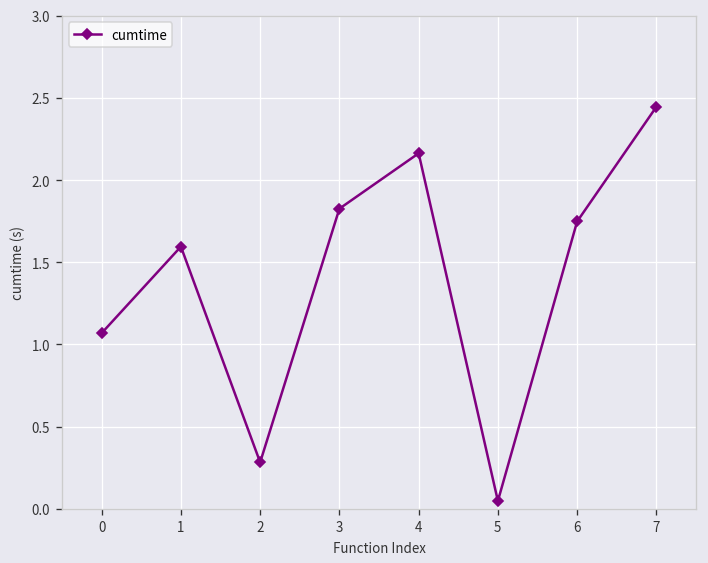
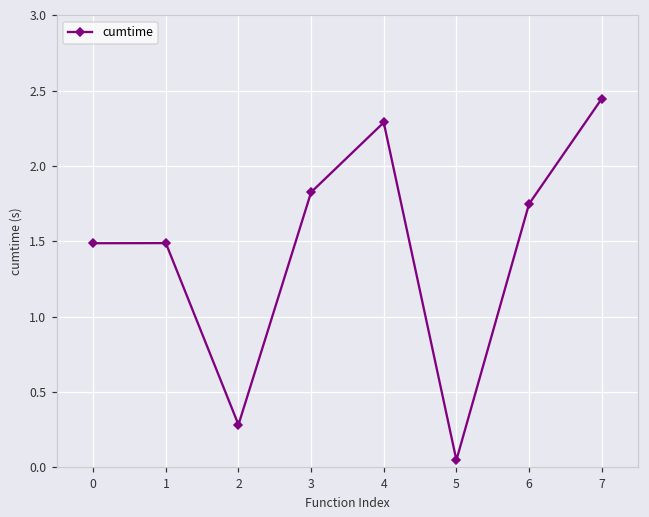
  {
-   "0": 1.07,
-   "1": 1.60,
+   "0": 1.49,
+   "1": 1.49,
    "2": 0.28,
    "3": 1.83,
-   "4": 2.16,
+   "4": 2.29,
    "5": 0.05,
    "6": 1.75,
    "7": 2.45
  }
